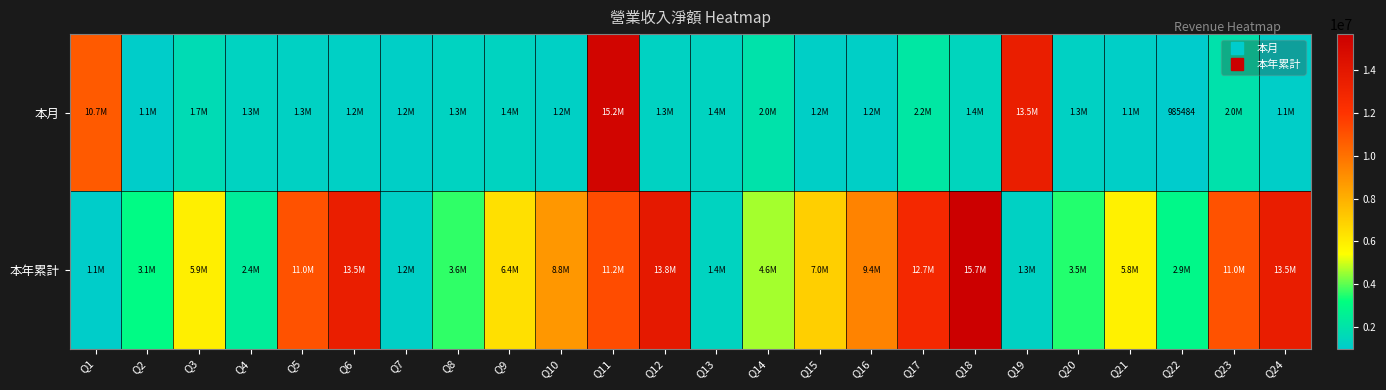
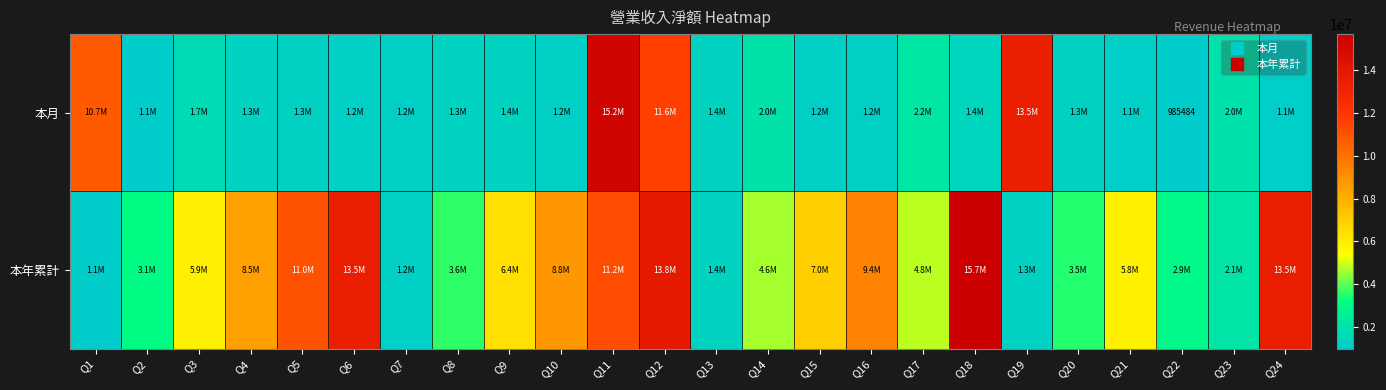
  {
    "本月": {
      "Q1": "10.7M",
      "Q2": "1.1M",
      "Q3": "1.7M",
      "Q4": "1.3M",
      "Q5": "1.3M",
      "Q6": "1.2M",
      "Q7": "1.2M",
      "Q8": "1.3M",
      "Q9": "1.4M",
      "Q10": "1.2M",
      "Q11": "15.2M",
-     "Q12": "1.3M",
+     "Q12": "11.6M",
      "Q13": "1.4M",
      "Q14": "2.0M",
      "Q15": "1.2M",
      "Q16": "1.2M",
      "Q17": "2.2M",
      "Q18": "1.4M",
      "Q19": "13.5M",
      "Q20": "1.3M",
      "Q21": "1.1M",
      "Q22": "985484",
      "Q23": "2.0M",
      "Q24": "1.1M"
    },
    "本年累計": {
      "Q1": "1.1M",
      "Q2": "3.1M",
      "Q3": "5.9M",
-     "Q4": "2.4M",
+     "Q4": "8.5M",
      "Q5": "11.0M",
      "Q6": "13.5M",
      "Q7": "1.2M",
      "Q8": "3.6M",
      "Q9": "6.4M",
      "Q10": "8.8M",
      "Q11": "11.2M",
      "Q12": "13.8M",
      "Q13": "1.4M",
      "Q14": "4.6M",
      "Q15": "7.0M",
      "Q16": "9.4M",
-     "Q17": "12.7M",
+     "Q17": "4.8M",
      "Q18": "15.7M",
      "Q19": "1.3M",
      "Q20": "3.5M",
      "Q21": "5.8M",
      "Q22": "2.9M",
-     "Q23": "11.0M",
+     "Q23": "2.1M",
      "Q24": "13.5M"
    }
  }
